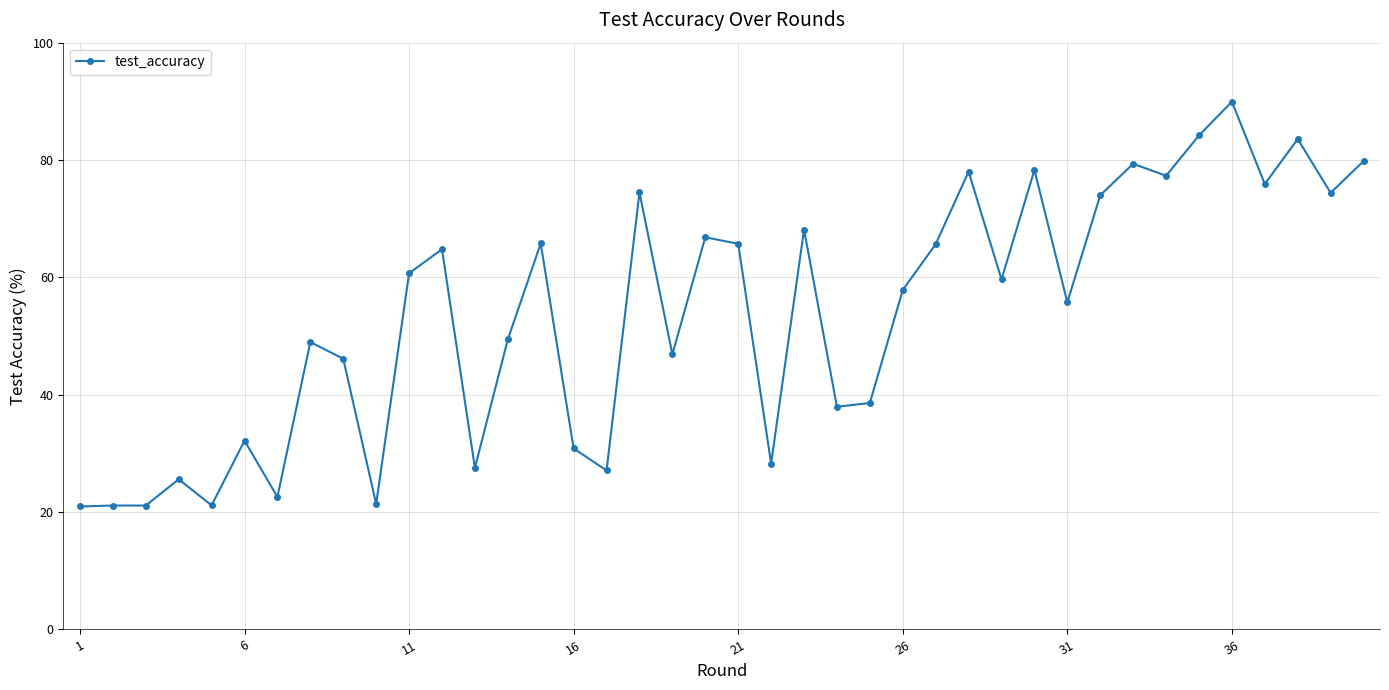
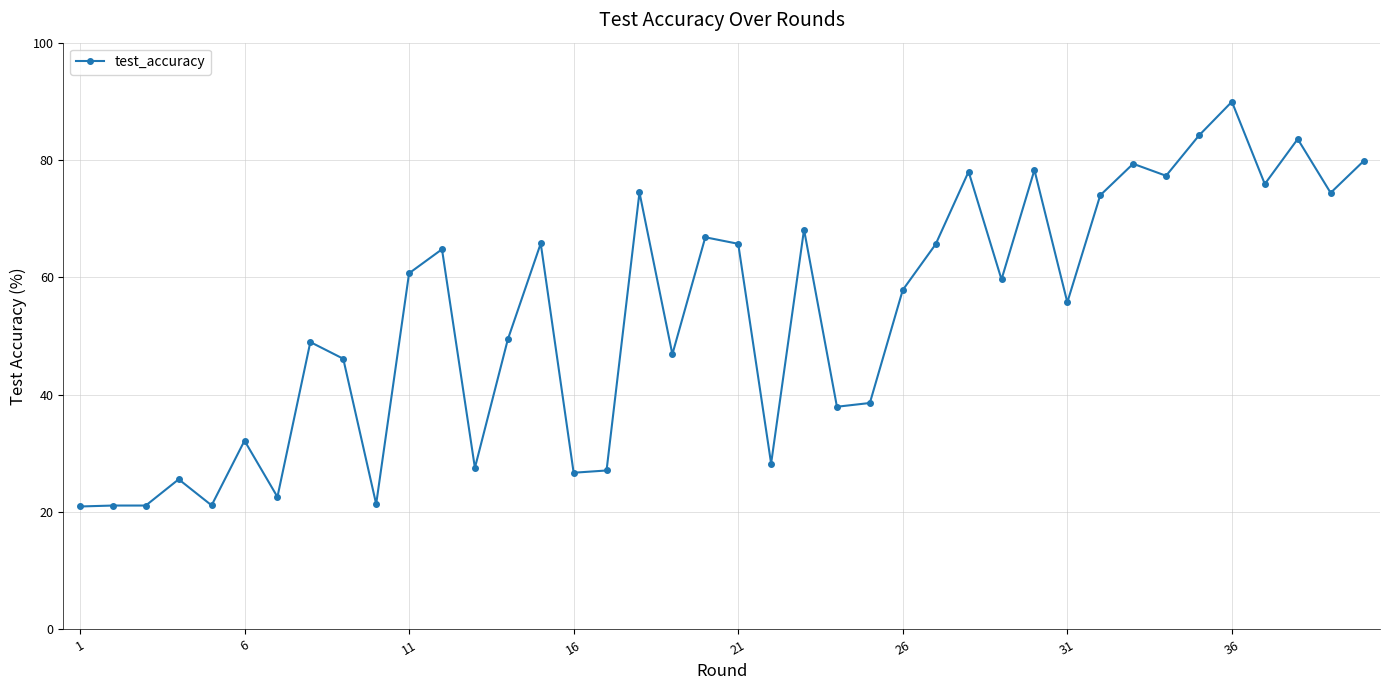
  {
    "1": 21,
    "6": 32,
    "11": 61,
-   "16": 31,
+   "16": 27,
    "21": 66,
    "26": 58,
    "31": 56,
    "36": 90
  }
